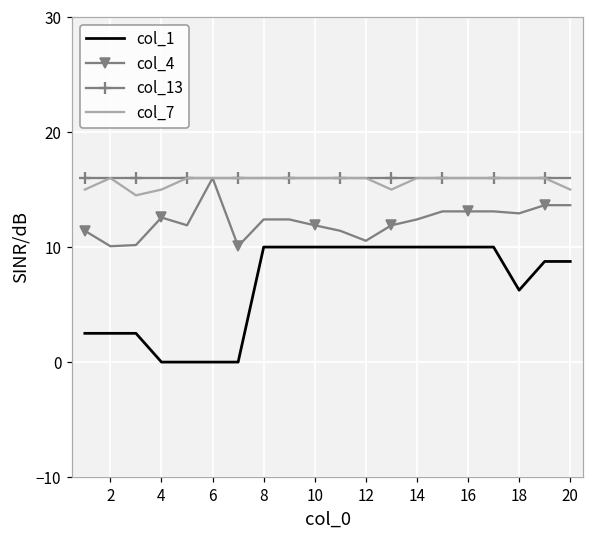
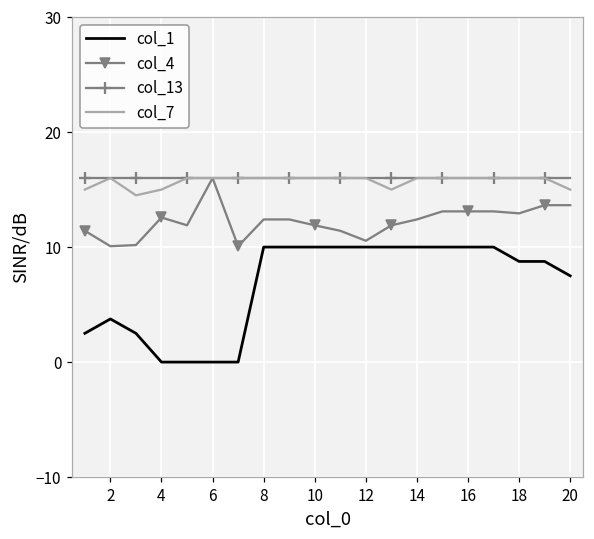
  {
    "col_1": {
-     "2": 2.5,
+     "2": 3.8,
      "4": 0.0,
      "6": 0.0,
      "8": 10.0,
      "10": 10.0,
      "12": 10.0,
      "14": 10.0,
      "16": 10.0,
-     "18": 6.3,
-     "20": 8.8
+     "18": 8.8,
+     "20": 7.5
    },
    "col_7": {
      "4": 15.0,
      "20": 15.0
    }
  }
